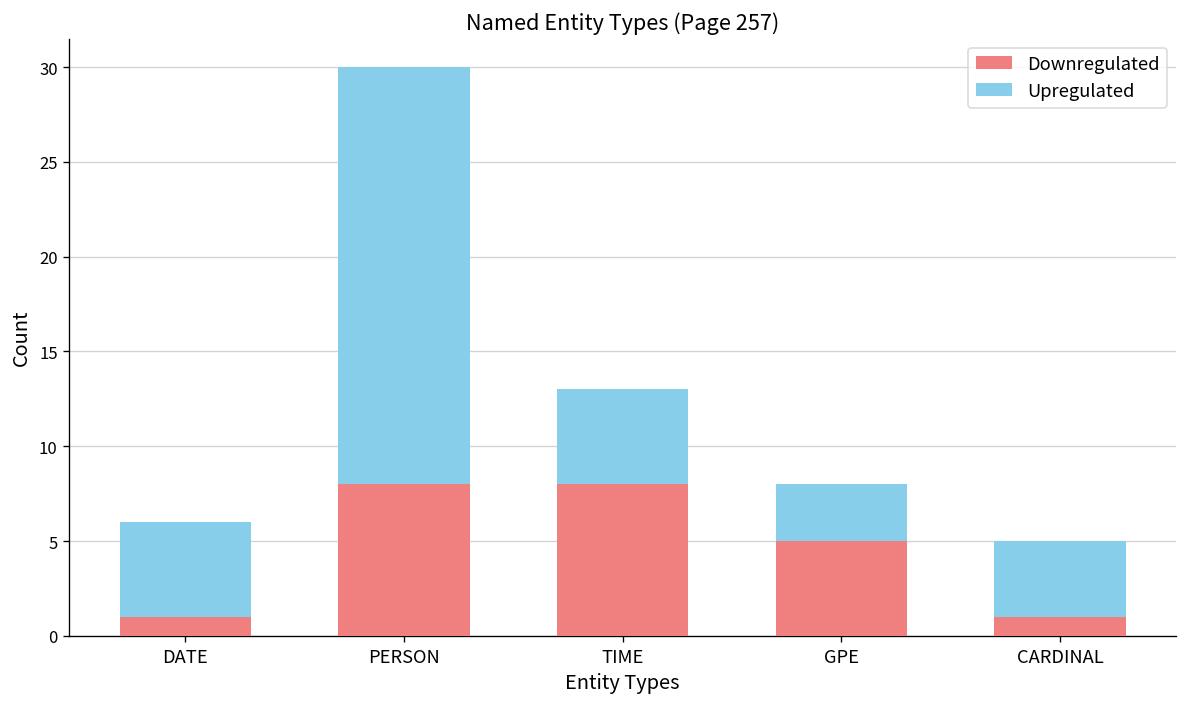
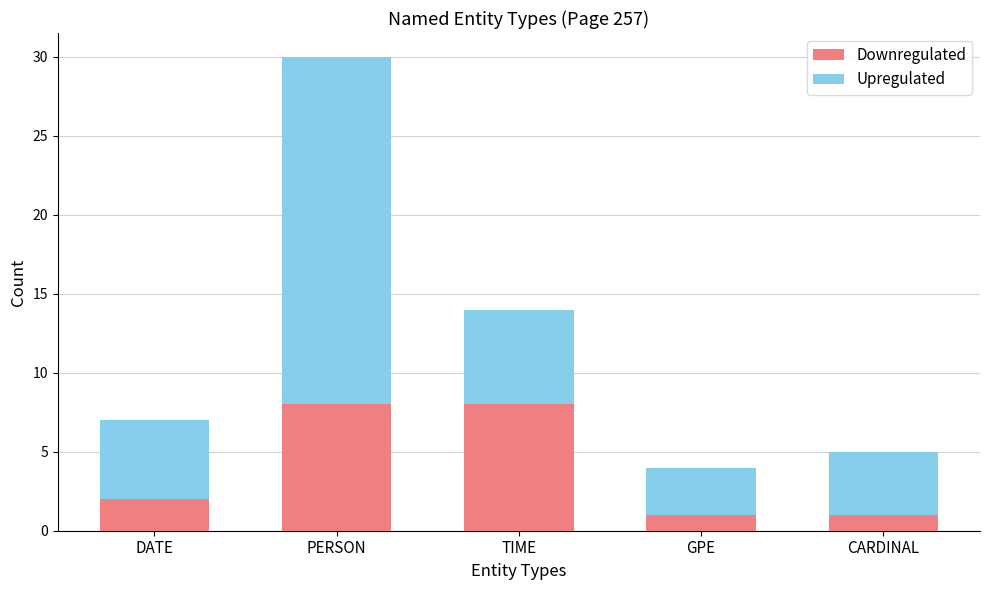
  {
    "Downregulated": {
-     "DATE": 1,
+     "DATE": 2,
      "PERSON": 8,
      "TIME": 8,
-     "GPE": 5,
+     "GPE": 1,
      "CARDINAL": 1
    },
    "Upregulated": {
      "DATE": 5,
      "PERSON": 22,
-     "TIME": 5,
+     "TIME": 6,
      "GPE": 3,
      "CARDINAL": 4
    }
  }
